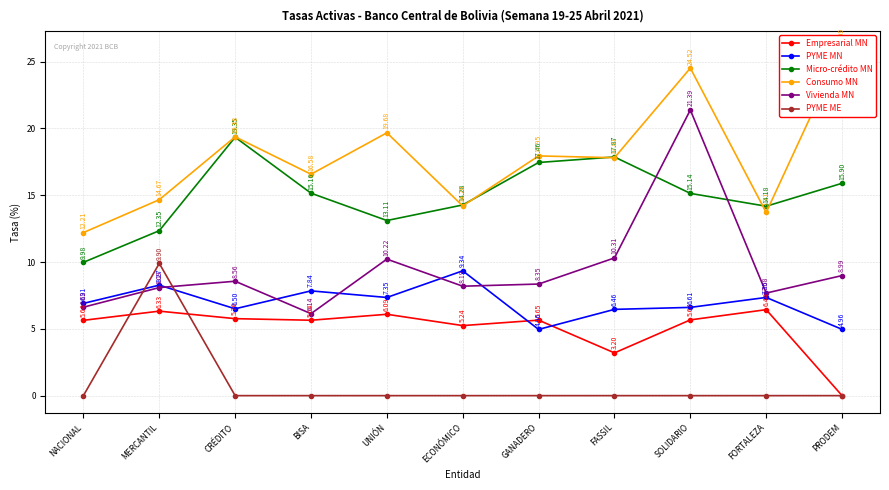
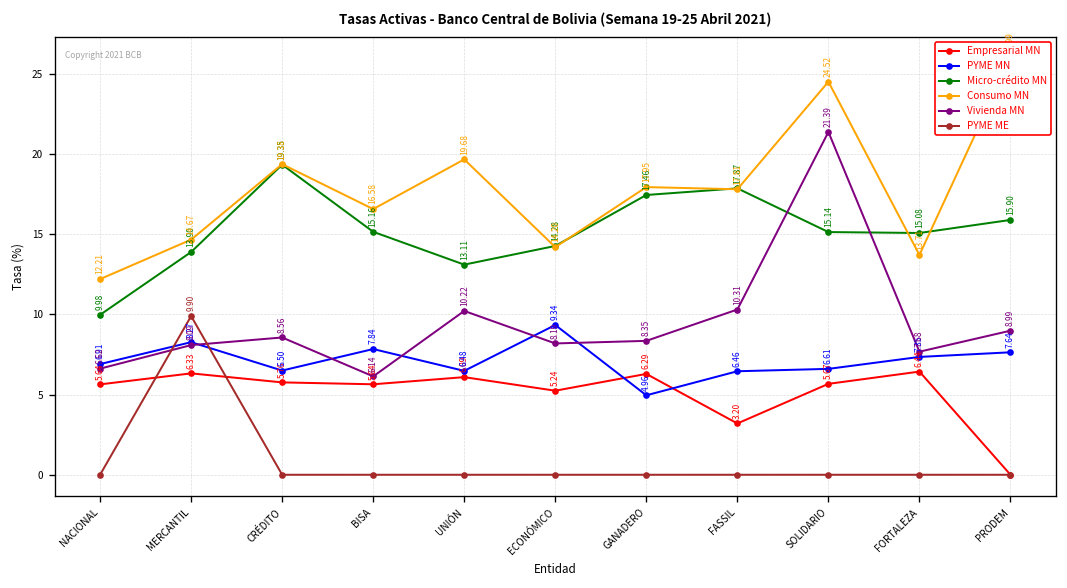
  {
    "Empresarial MN": {
      "MERCANTIL": 6.33,
      "ECONÓMICO": 5.24,
-     "GANADERO": 5.65,
+     "GANADERO": 6.29,
      "FASSIL": 3.20
    },
    "PYME MN": {
      "BISA": 7.84,
-     "UNIÓN": 7.35,
+     "UNIÓN": 6.48,
      "ECONÓMICO": 9.34,
      "FASSIL": 6.46,
      "SOLIDARIO": 6.61,
-     "PRODEM": 4.96
+     "PRODEM": 7.64
    },
    "Micro-crédito MN": {
      "NACIONAL": 9.98,
-     "MERCANTIL": 12.35,
+     "MERCANTIL": 13.90,
      "UNIÓN": 13.11,
      "SOLIDARIO": 15.14,
-     "FORTALEZA": 14.18,
+     "FORTALEZA": 15.08,
      "PRODEM": 15.90
    },
    "Consumo MN": {
      "NACIONAL": 12.21,
      "MERCANTIL": 14.67,
      "BISA": 16.58,
      "UNIÓN": 19.68,
      "SOLIDARIO": 24.52
    },
    "Vivienda MN": {
      "CRÉDITO": 8.56,
      "UNIÓN": 10.22,
      "GANADERO": 8.35,
      "FASSIL": 10.31,
      "SOLIDARIO": 21.39,
      "PRODEM": 8.99
    },
    "PYME ME": {
      "MERCANTIL": 9.90
    }
  }
